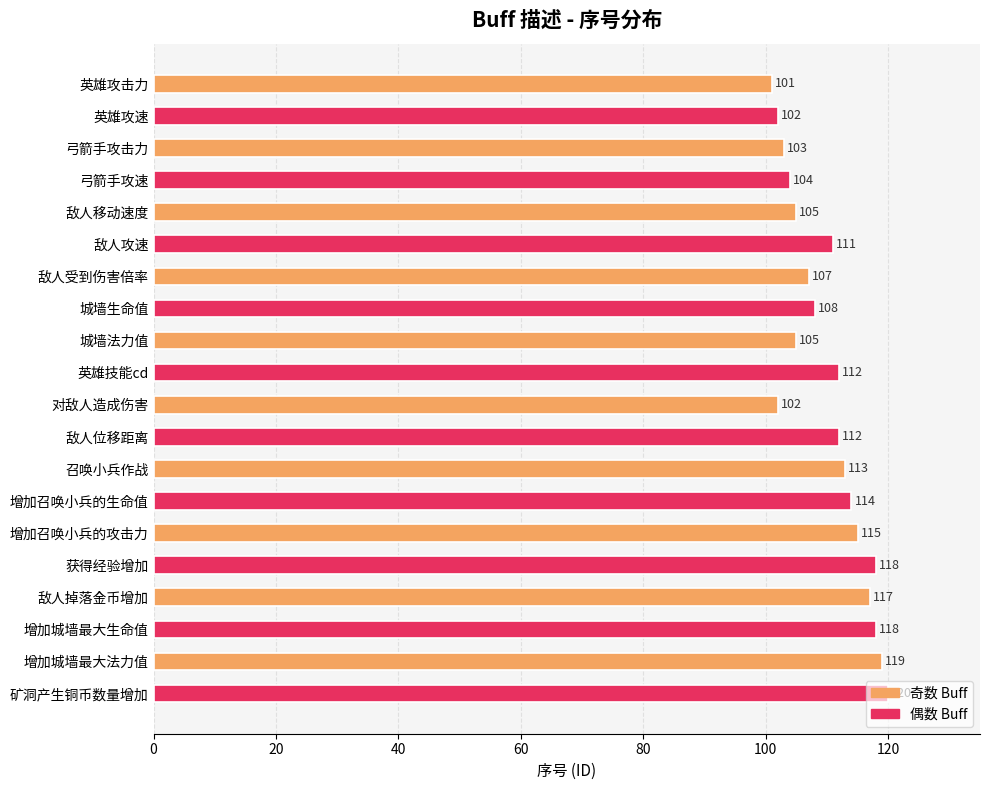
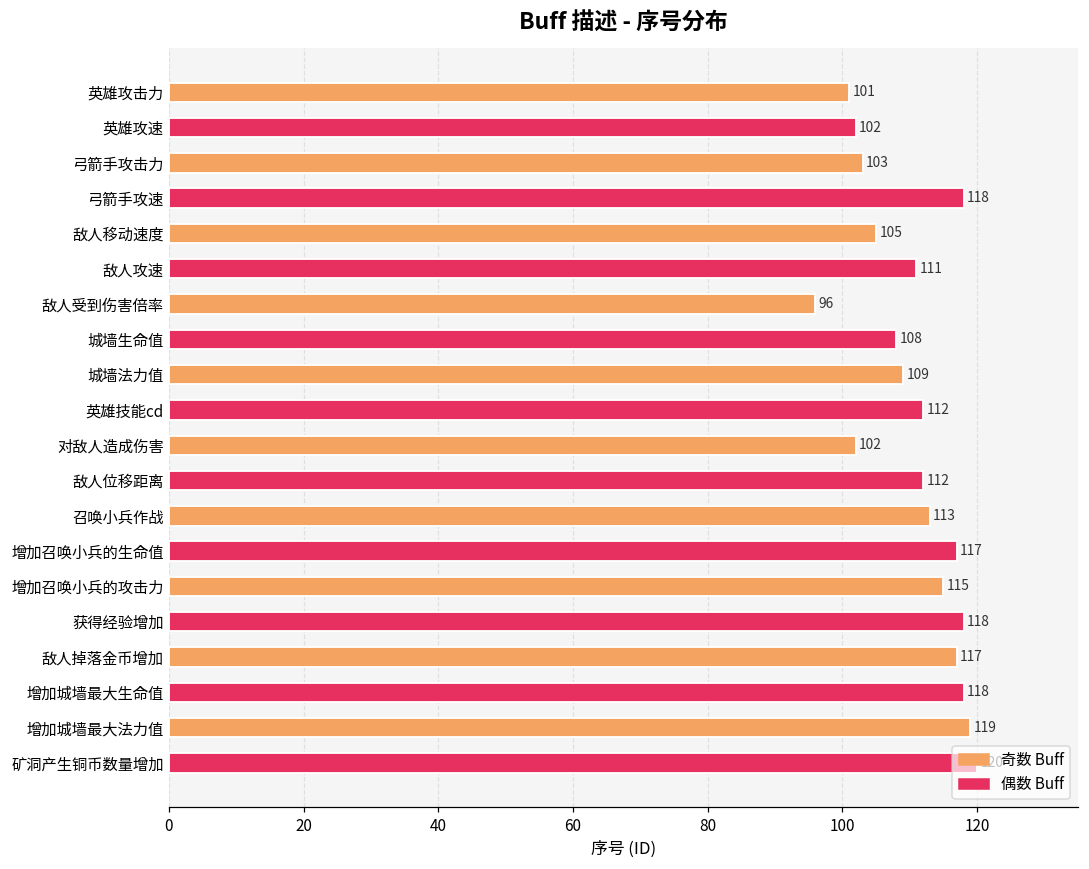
  {
    "英雄攻击力": 101,
    "英雄攻速": 102,
    "弓箭手攻击力": 103,
-   "弓箭手攻速": 104,
+   "弓箭手攻速": 118,
    "敌人移动速度": 105,
    "敌人攻速": 111,
-   "敌人受到伤害倍率": 107,
+   "敌人受到伤害倍率": 96,
    "城墙生命值": 108,
-   "城墙法力值": 105,
+   "城墙法力值": 109,
    "英雄技能cd": 112,
    "对敌人造成伤害": 102,
    "敌人位移距离": 112,
    "召唤小兵作战": 113,
-   "增加召唤小兵的生命值": 114,
+   "增加召唤小兵的生命值": 117,
    "增加召唤小兵的攻击力": 115,
    "获得经验增加": 118,
    "敌人掉落金币增加": 117,
    "增加城墙最大生命值": 118,
    "增加城墙最大法力值": 119
  }
